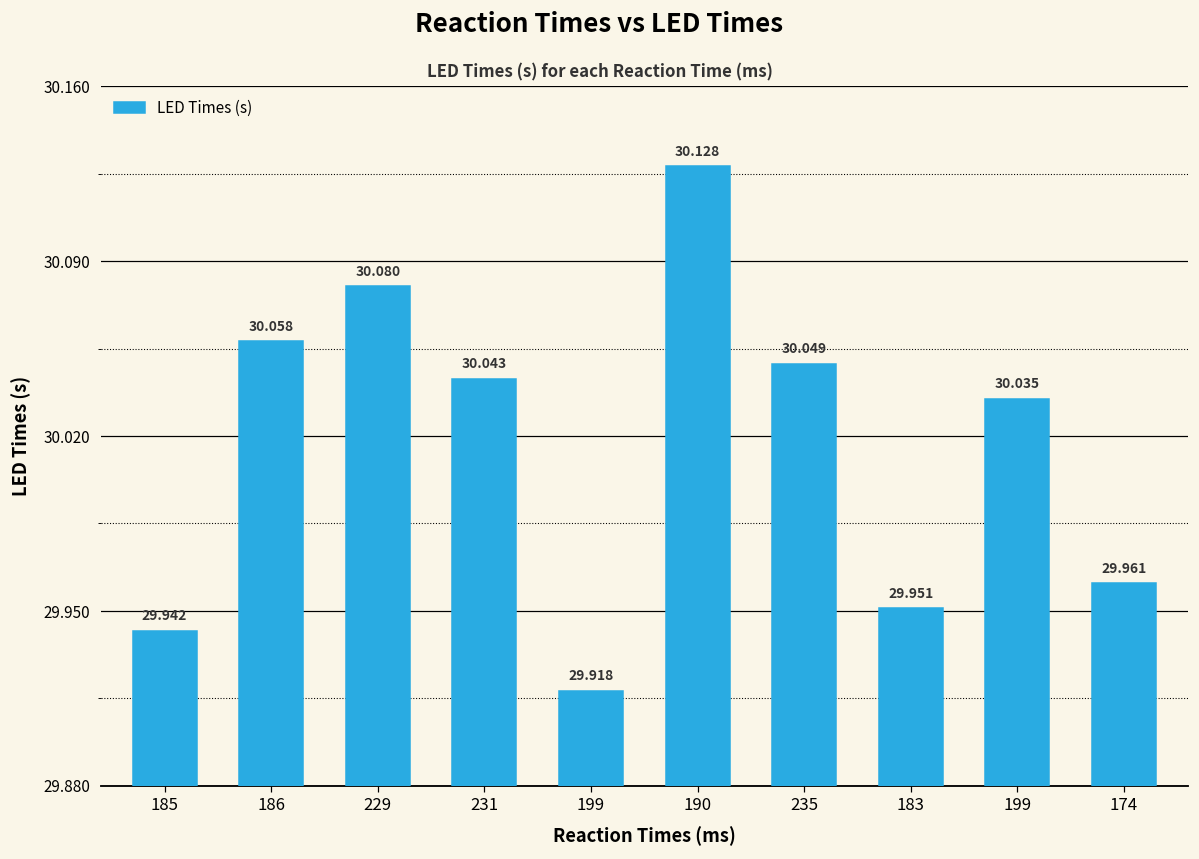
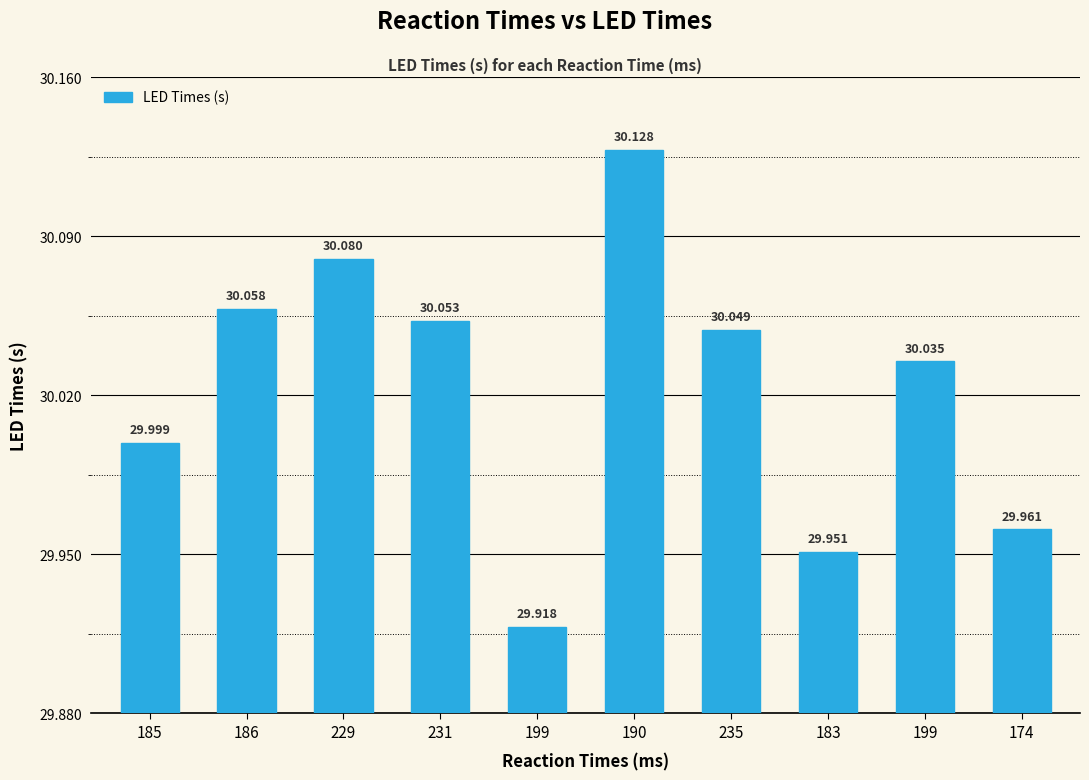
  {
-   "185": 29.942,
+   "185": 29.999,
    "186": 30.058,
    "229": 30.080,
-   "231": 30.043,
+   "231": 30.053,
    "190": 30.128,
    "235": 30.049,
    "183": 29.951,
    "174": 29.961
  }
